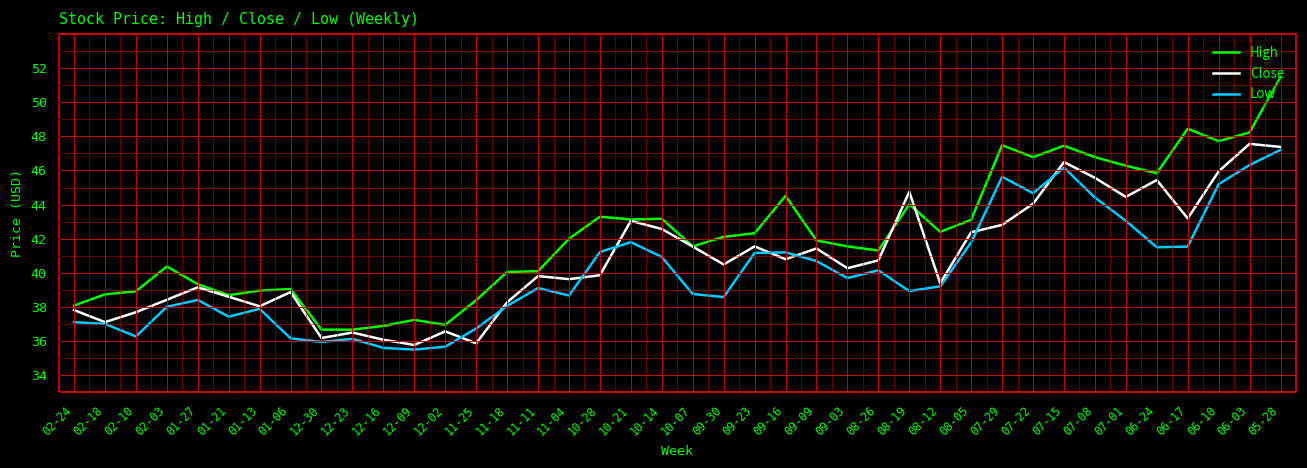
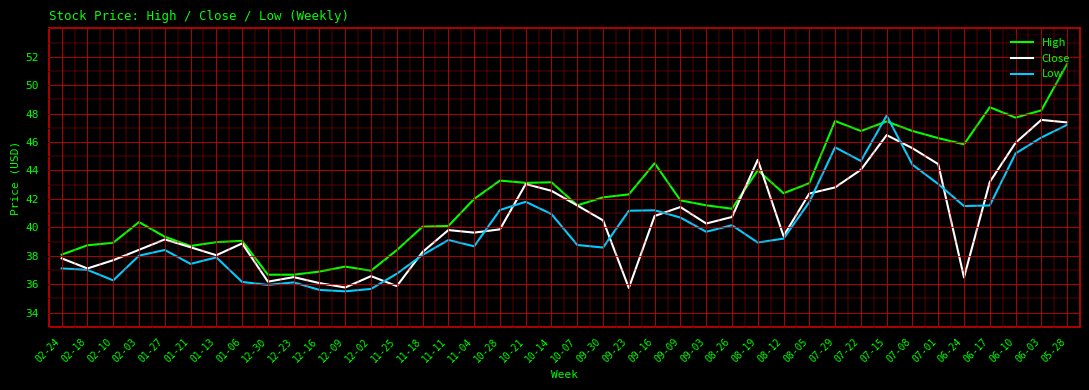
  {
    "High": {
      "02-24": 38.1,
      "02-18": 38.7,
      "02-10": 38.9,
      "02-03": 40.4,
      "01-27": 39.3,
      "01-13": 39.0,
      "12-30": 36.7,
      "12-16": 36.9,
      "12-09": 37.2,
      "12-02": 37.0,
      "11-25": 38.4,
      "11-18": 40.1,
      "11-11": 40.1,
      "11-04": 42.0,
      "10-28": 43.3,
      "10-14": 43.2,
      "09-30": 42.1,
      "09-23": 42.3,
      "09-16": 44.5,
      "09-09": 41.9,
      "09-03": 41.6,
      "08-26": 41.3,
      "08-19": 44.0,
      "08-12": 42.4,
      "08-05": 43.1,
      "07-29": 47.5,
      "07-22": 46.8,
      "07-15": 47.5,
      "07-08": 46.8,
      "07-01": 46.3,
      "06-24": 45.8,
      "06-17": 48.5,
      "06-10": 47.7,
      "06-03": 48.2
    },
    "Close": {
      "02-24": 37.8,
      "02-10": 37.7,
      "02-03": 38.4,
      "01-27": 39.2,
      "12-30": 36.2,
      "12-16": 36.1,
      "12-09": 35.8,
      "12-02": 36.6,
      "11-25": 35.9,
      "11-18": 38.3,
      "11-11": 39.8,
      "11-04": 39.6,
      "10-28": 39.9,
      "10-14": 42.6,
      "09-30": 40.5,
-     "09-23": 41.6,
+     "09-23": 35.7,
      "09-16": 40.8,
      "09-09": 41.4,
      "09-03": 40.3,
      "08-26": 40.7,
      "08-19": 44.8,
      "08-12": 39.4,
      "08-05": 42.4,
      "07-29": 42.8,
      "07-22": 44.1,
      "07-15": 46.5,
      "07-08": 45.6,
      "07-01": 44.5,
-     "06-24": 45.4,
+     "06-24": 36.5,
      "06-17": 43.2,
      "06-10": 46.0,
      "06-03": 47.6
    },
    "Low": {
      "02-24": 37.1,
      "02-10": 36.3,
      "02-03": 38.0,
      "01-27": 38.4,
      "01-21": 37.4,
      "01-06": 36.2,
      "12-30": 36.0,
      "12-23": 36.1,
      "12-16": 35.6,
      "12-09": 35.5,
      "12-02": 35.7,
      "11-25": 36.7,
      "11-18": 38.1,
      "11-11": 39.1,
      "11-04": 38.7,
      "10-28": 41.2,
      "10-21": 41.8,
      "10-14": 40.9,
      "10-07": 38.8,
      "09-30": 38.6,
      "09-23": 41.2,
      "09-16": 41.2,
      "09-09": 40.7,
      "09-03": 39.7,
      "08-26": 40.2,
      "08-19": 38.9,
      "08-12": 39.2,
      "08-05": 41.8,
      "07-29": 45.6,
      "07-22": 44.7,
-     "07-15": 46.2,
+     "07-15": 47.9,
      "07-08": 44.4,
      "07-01": 43.1,
      "06-24": 41.5,
      "06-17": 41.5,
      "06-10": 45.2,
      "06-03": 46.3
    }
  }
